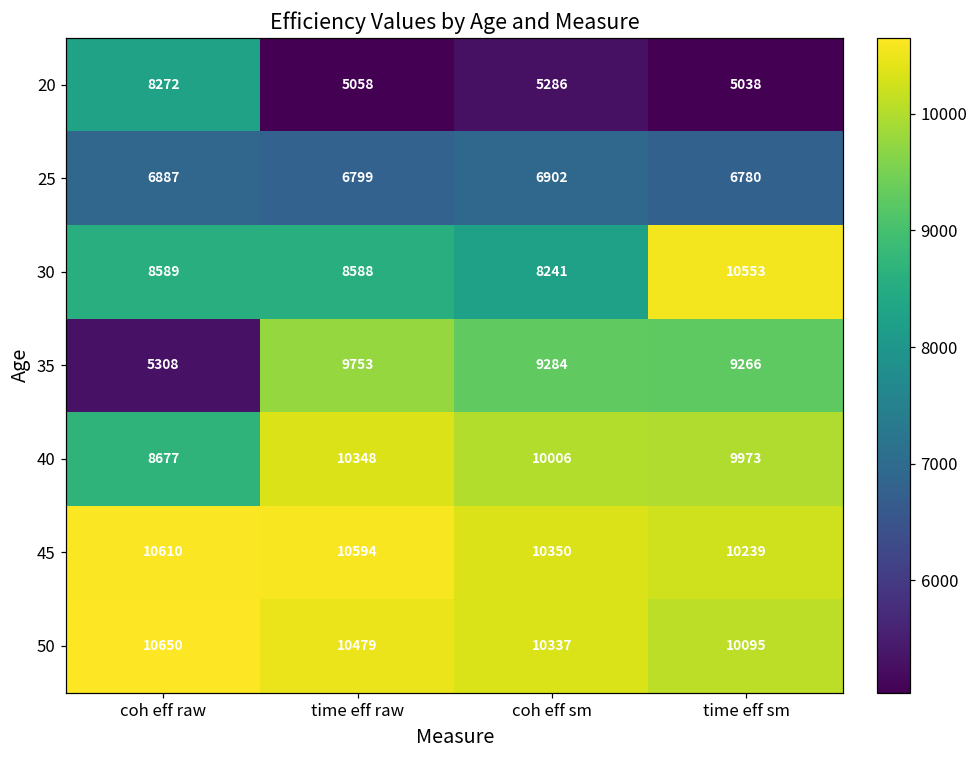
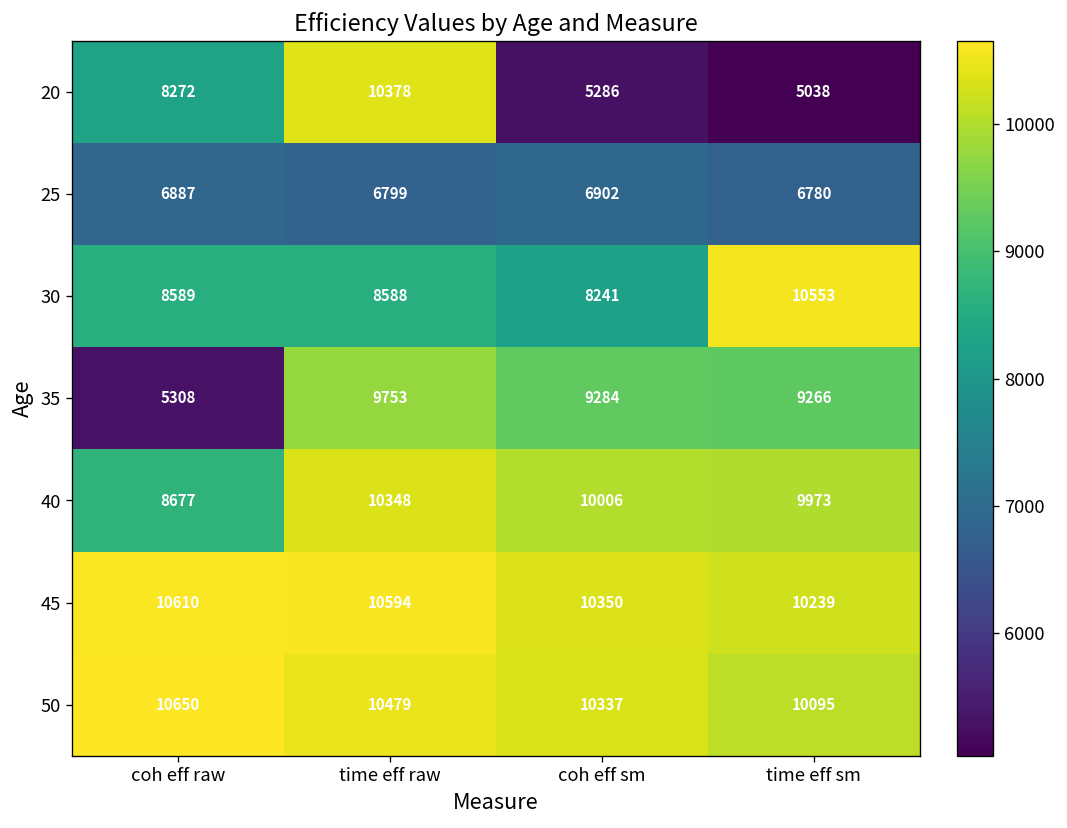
  {
    "20": {
      "coh eff raw": 8272,
-     "time eff raw": 5058,
+     "time eff raw": 10378,
      "coh eff sm": 5286,
      "time eff sm": 5038
    },
    "25": {
      "coh eff raw": 6887,
      "time eff raw": 6799,
      "coh eff sm": 6902,
      "time eff sm": 6780
    },
    "30": {
      "coh eff raw": 8589,
      "time eff raw": 8588,
      "coh eff sm": 8241,
      "time eff sm": 10553
    },
    "35": {
      "coh eff raw": 5308,
      "time eff raw": 9753,
      "coh eff sm": 9284,
      "time eff sm": 9266
    },
    "40": {
      "coh eff raw": 8677,
      "time eff raw": 10348,
      "coh eff sm": 10006,
      "time eff sm": 9973
    },
    "45": {
      "coh eff raw": 10610,
      "time eff raw": 10594,
      "coh eff sm": 10350,
      "time eff sm": 10239
    },
    "50": {
      "coh eff raw": 10650,
      "time eff raw": 10479,
      "coh eff sm": 10337,
      "time eff sm": 10095
    }
  }
